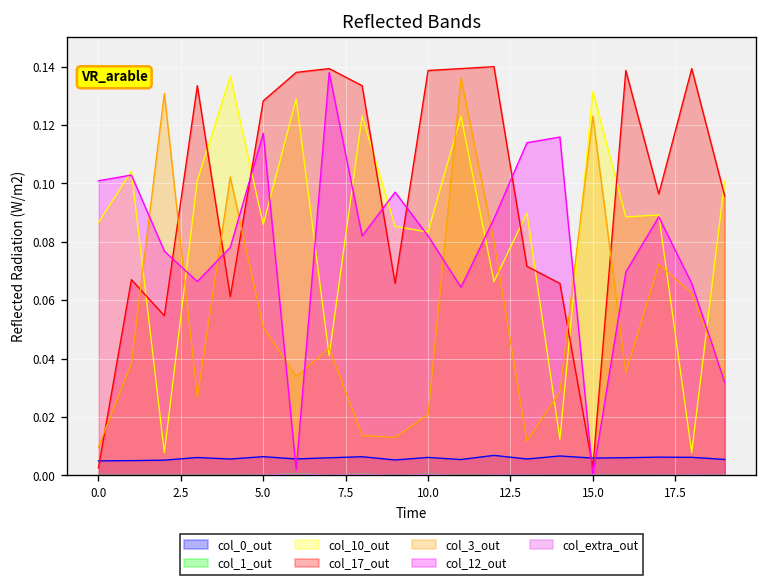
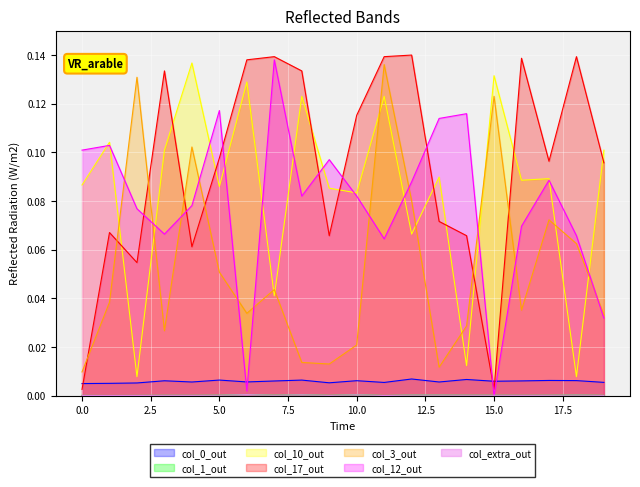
  {
    "col_0_out": {
      "0.0": 0.005,
      "5.0": 0.006,
      "10.0": 0.006,
      "15.0": 0.006
    },
    "col_17_out": {
      "0.0": 0.003,
-     "5.0": 0.128,
-     "10.0": 0.139,
+     "5.0": 0.098,
+     "10.0": 0.115,
      "15.0": 0.003
    }
  }
